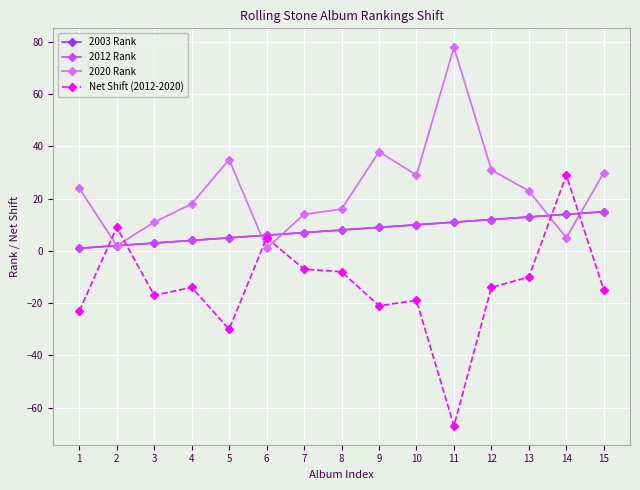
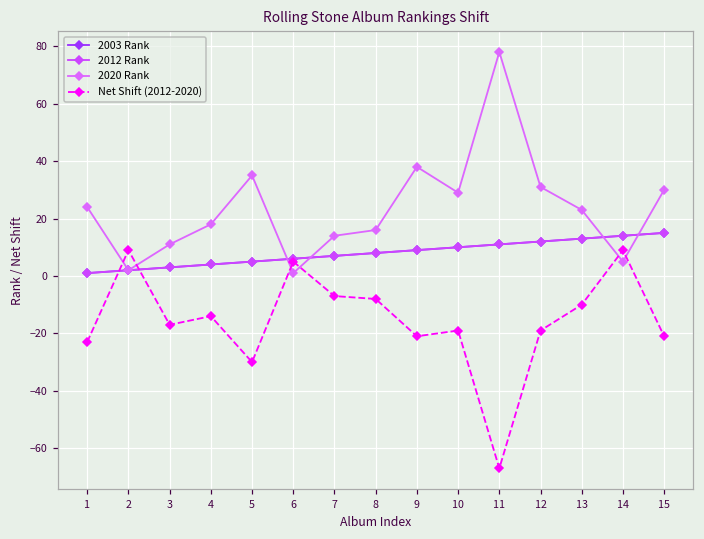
  {
    "Net Shift (2012-2020)": {
      "1": -23,
      "2": 9,
      "3": -17,
      "4": -14,
      "5": -30,
      "6": 5,
      "7": -7,
      "8": -8,
      "9": -21,
      "10": -19,
      "11": -67,
-     "12": -14,
+     "12": -19,
      "13": -10,
-     "14": 29,
-     "15": -15
+     "14": 9,
+     "15": -21
    }
  }
